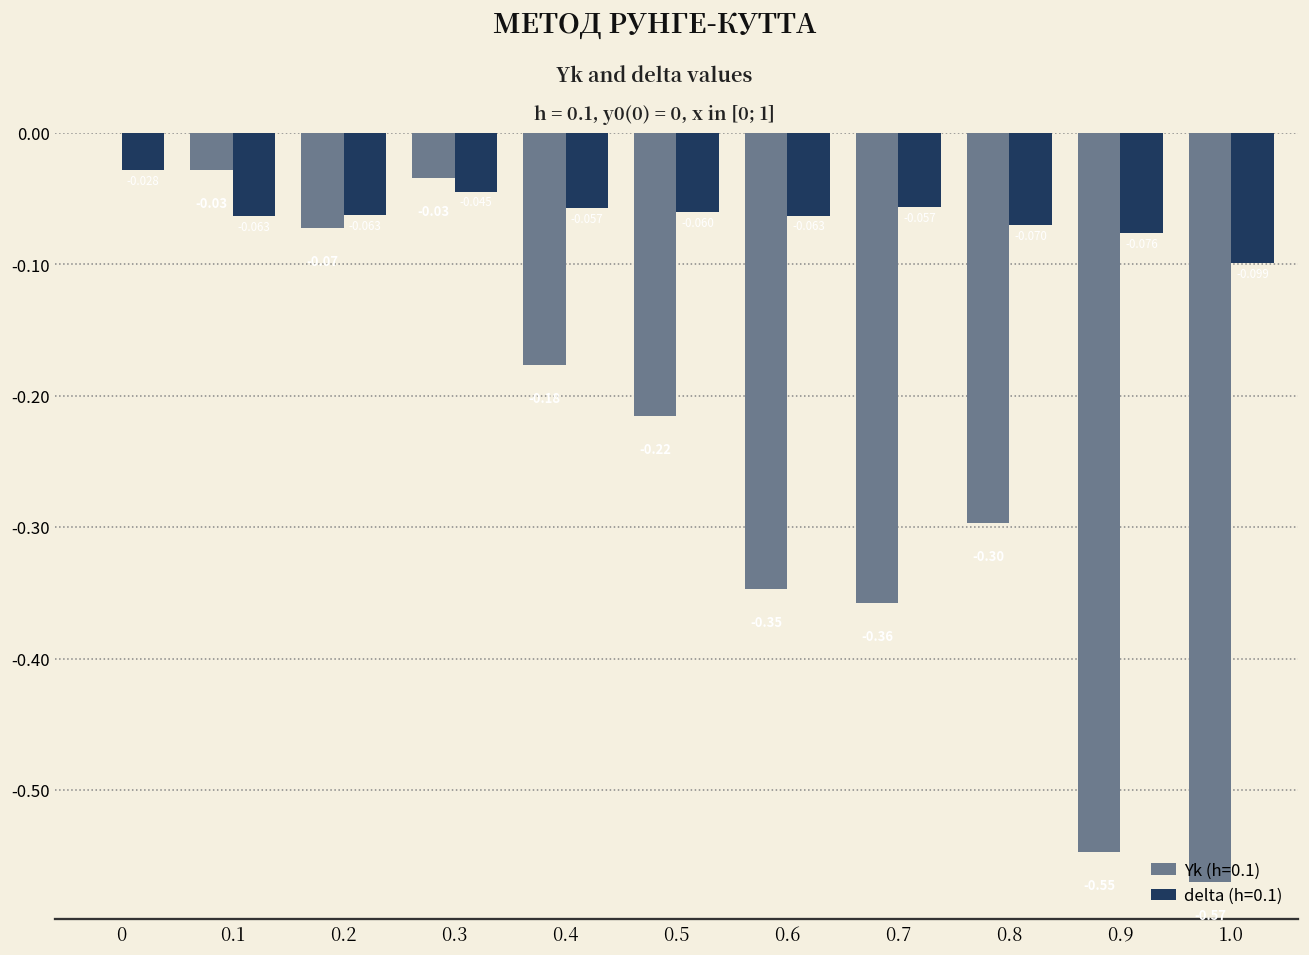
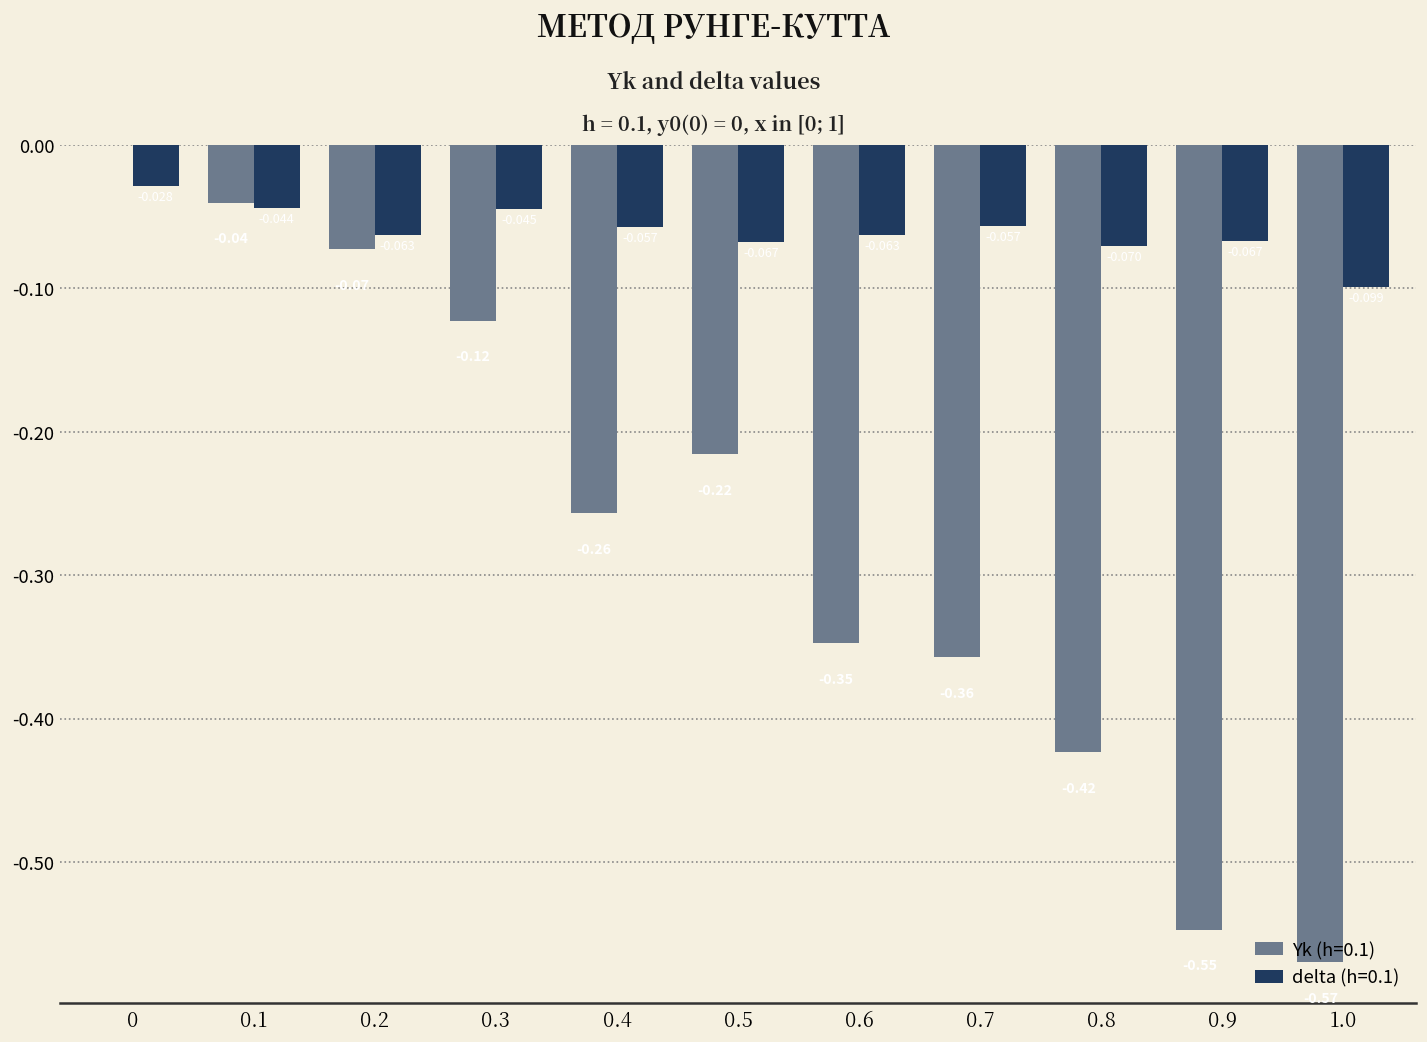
  {
    "Yk (h=0.1)": {
      "0": 0.000,
-     "0.1": -0.028,
+     "0.1": -0.040,
      "0.2": -0.073,
-     "0.3": -0.035,
-     "0.4": -0.177,
+     "0.3": -0.123,
+     "0.4": -0.257,
      "0.5": -0.216,
      "0.6": -0.347,
      "0.7": -0.357,
-     "0.8": -0.297,
+     "0.8": -0.424,
      "0.9": -0.547,
      "1.0": -0.570
    },
    "delta (h=0.1)": {
      "0": -0.028,
-     "0.1": -0.063,
+     "0.1": -0.044,
      "0.2": -0.063,
      "0.3": -0.045,
      "0.4": -0.057,
-     "0.5": -0.060,
+     "0.5": -0.067,
      "0.6": -0.063,
      "0.7": -0.057,
      "0.8": -0.070,
-     "0.9": -0.076,
+     "0.9": -0.067,
      "1.0": -0.099
    }
  }
